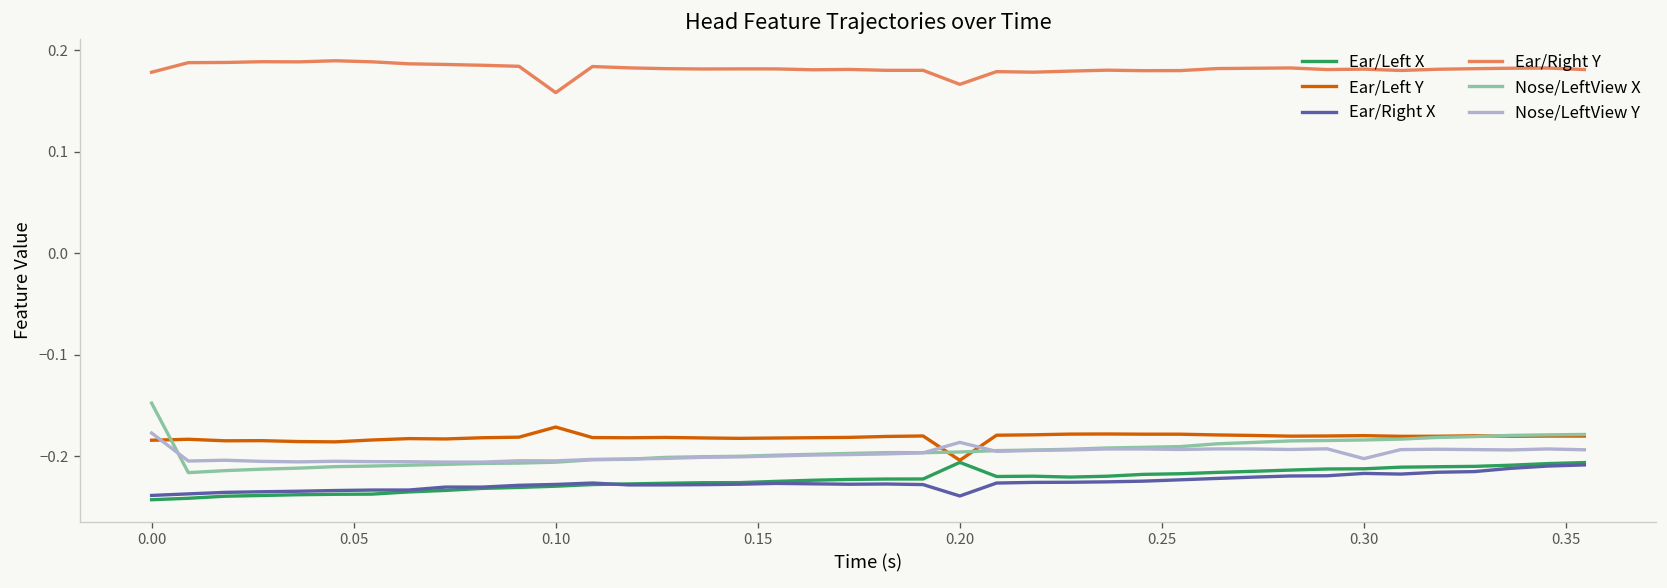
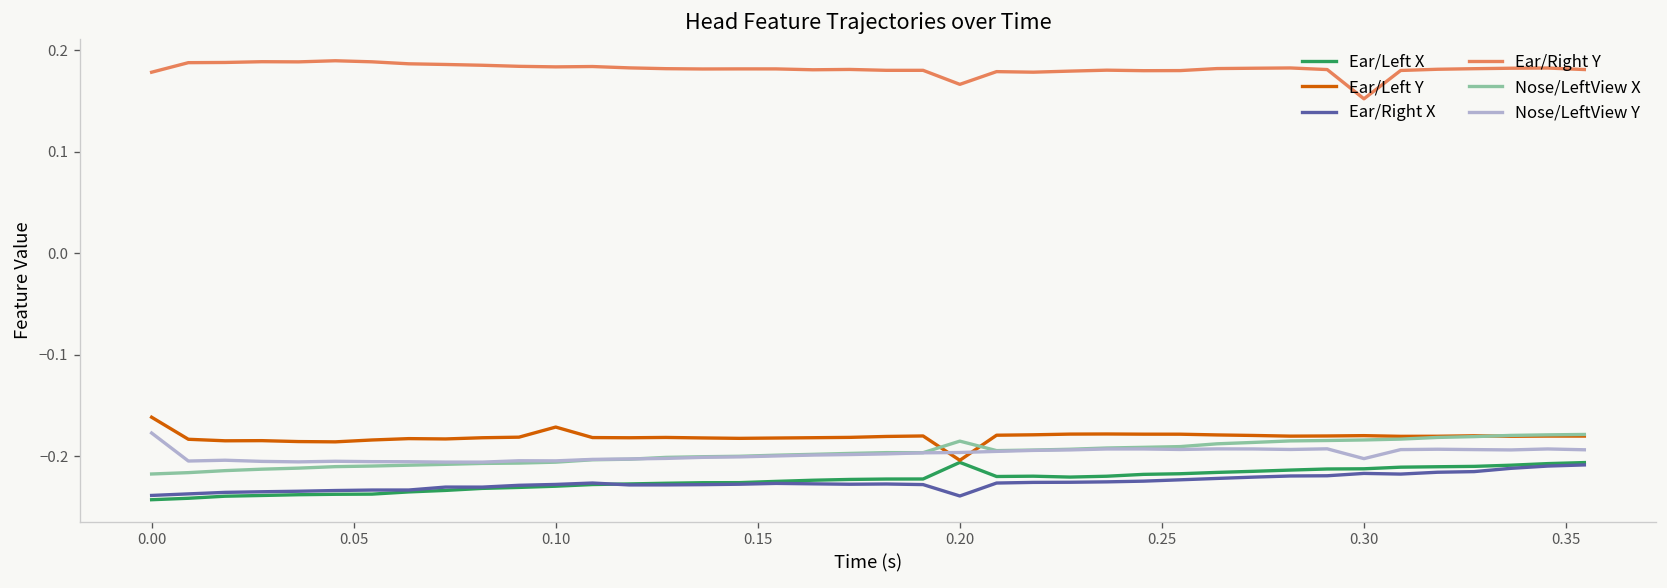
  {
    "Ear/Left X": {
      "0.00": -0.24,
      "0.30": -0.21
    },
    "Ear/Left Y": {
-     "0.00": -0.18,
+     "0.00": -0.16,
      "0.10": -0.17,
      "0.30": -0.18
    },
    "Ear/Right X": {
      "0.00": -0.24,
      "0.20": -0.24,
      "0.30": -0.22
    },
    "Ear/Right Y": {
      "0.00": 0.18,
-     "0.10": 0.16,
+     "0.10": 0.18,
      "0.20": 0.17,
-     "0.30": 0.18
+     "0.30": 0.15
    },
    "Nose/LeftView X": {
-     "0.00": -0.15,
-     "0.20": -0.20,
+     "0.00": -0.22,
+     "0.20": -0.18,
      "0.30": -0.18
    },
    "Nose/LeftView Y": {
      "0.00": -0.18,
-     "0.20": -0.19,
+     "0.20": -0.20,
      "0.30": -0.20
    }
  }
